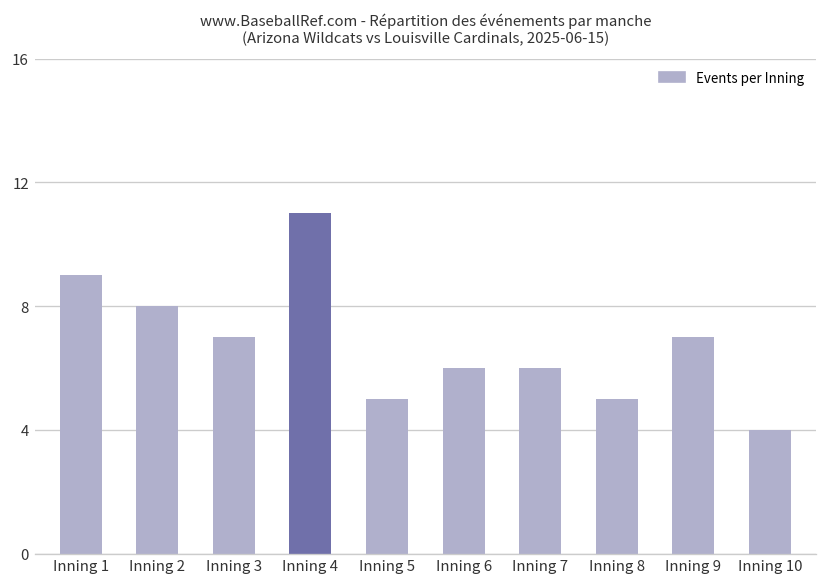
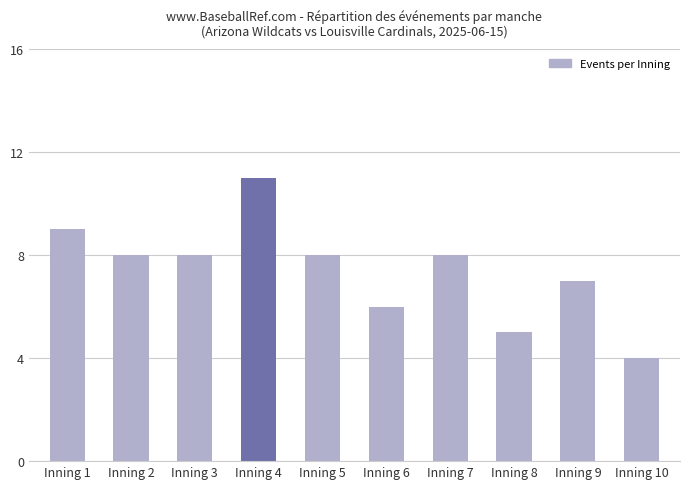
  {
    "Inning 1": 9,
    "Inning 2": 8,
-   "Inning 3": 7,
+   "Inning 3": 8,
    "Inning 4": 11,
-   "Inning 5": 5,
+   "Inning 5": 8,
    "Inning 6": 6,
-   "Inning 7": 6,
+   "Inning 7": 8,
    "Inning 8": 5,
    "Inning 9": 7,
    "Inning 10": 4
  }
